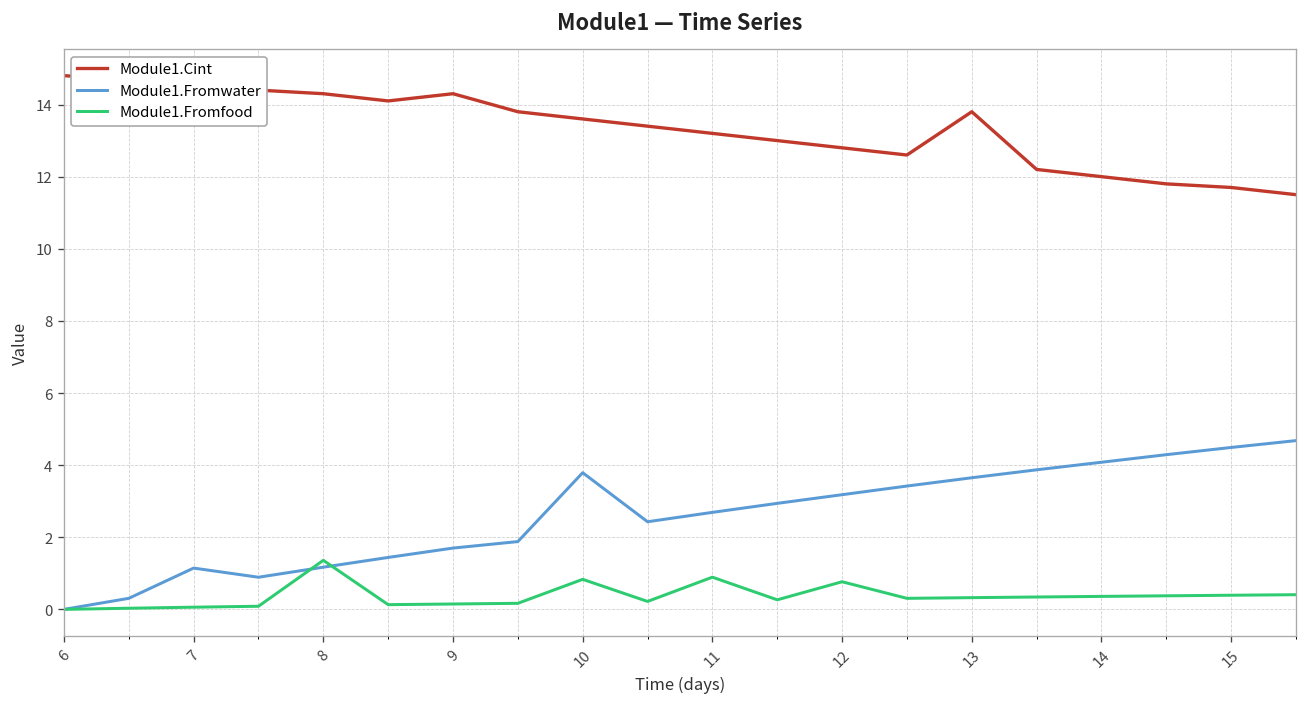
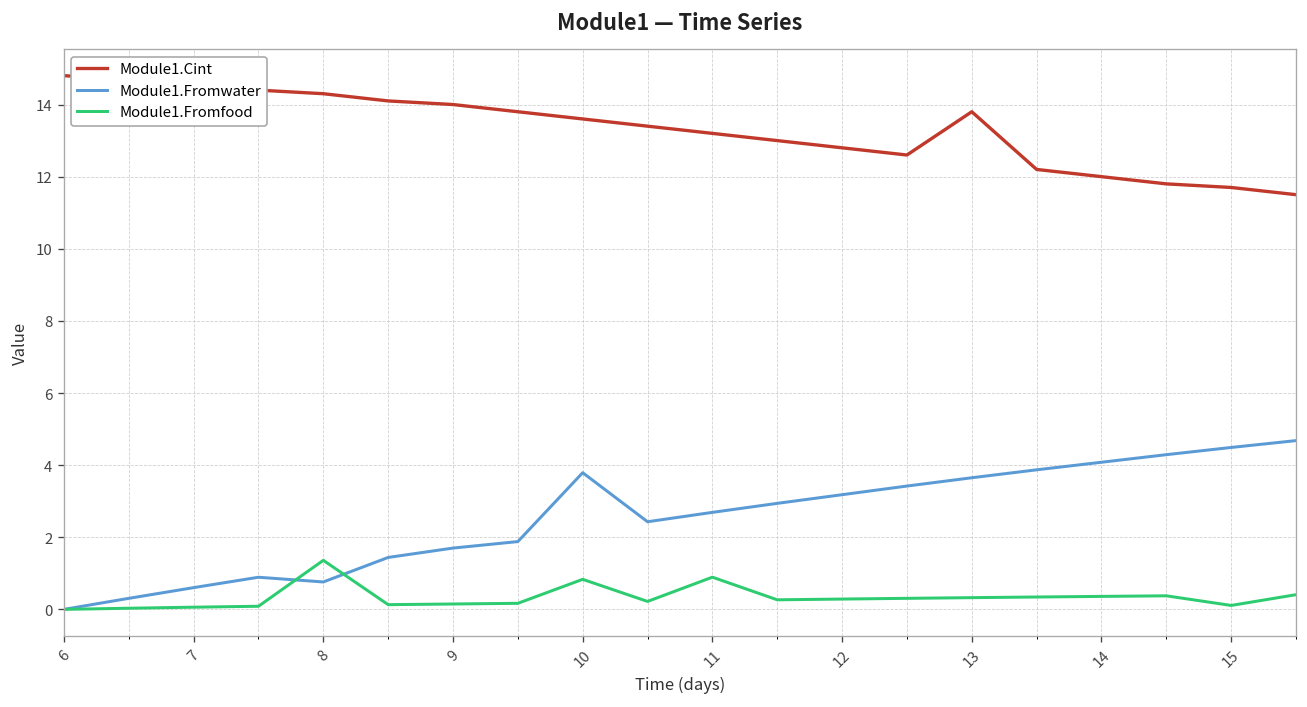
  {
    "Module1.Cint": {
      "6": 14.8,
      "8": 14.3,
-     "9": 14.3,
+     "9": 14.0,
      "10": 13.6,
      "11": 13.2,
      "12": 12.8,
      "13": 13.8,
      "14": 12.0,
      "15": 11.7
    },
    "Module1.Fromwater": {
-     "7": 1.1,
-     "8": 1.2,
+     "7": 0.6,
+     "8": 0.8,
      "9": 1.7,
      "10": 3.8,
      "11": 2.7,
      "12": 3.2,
      "13": 3.7,
      "14": 4.1,
      "15": 4.5
    },
    "Module1.Fromfood": {
      "7": 0.1,
      "8": 1.4,
      "9": 0.1,
      "10": 0.8,
      "11": 0.9,
-     "12": 0.8,
+     "12": 0.3,
      "13": 0.3,
      "14": 0.4,
-     "15": 0.4
+     "15": 0.1
    }
  }
